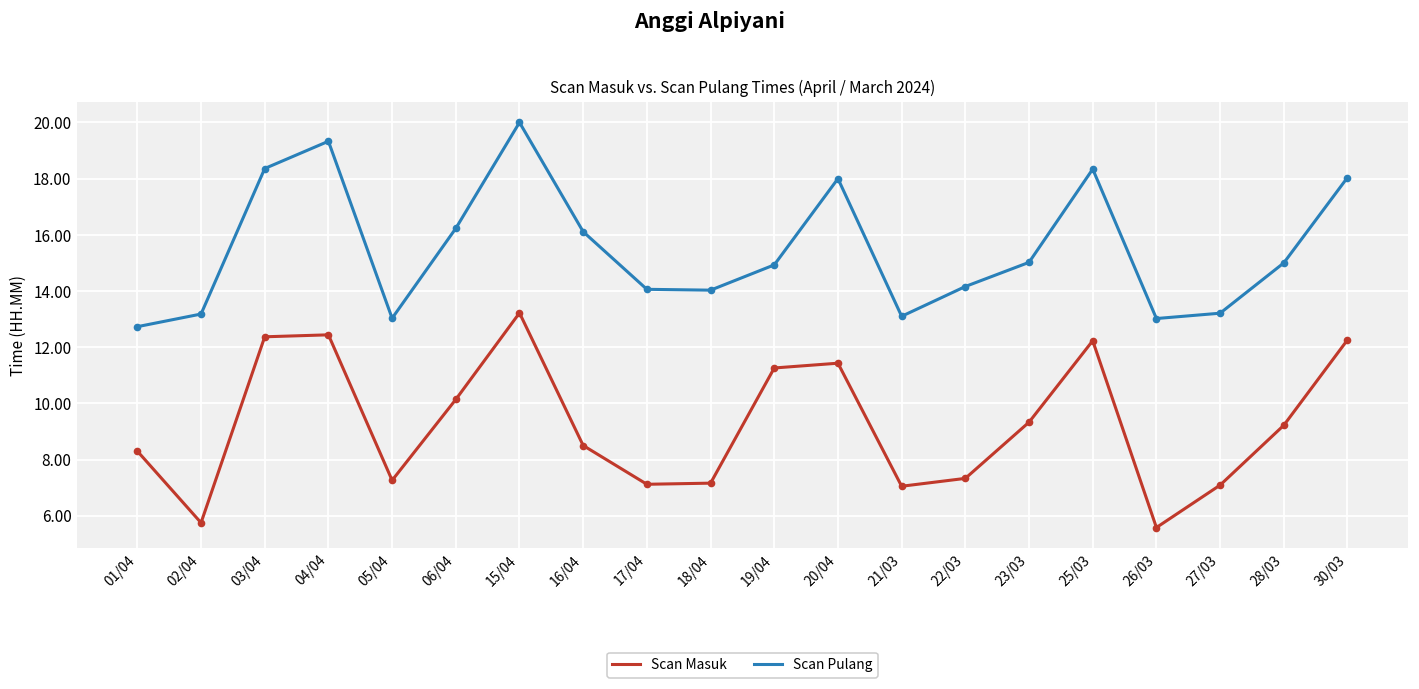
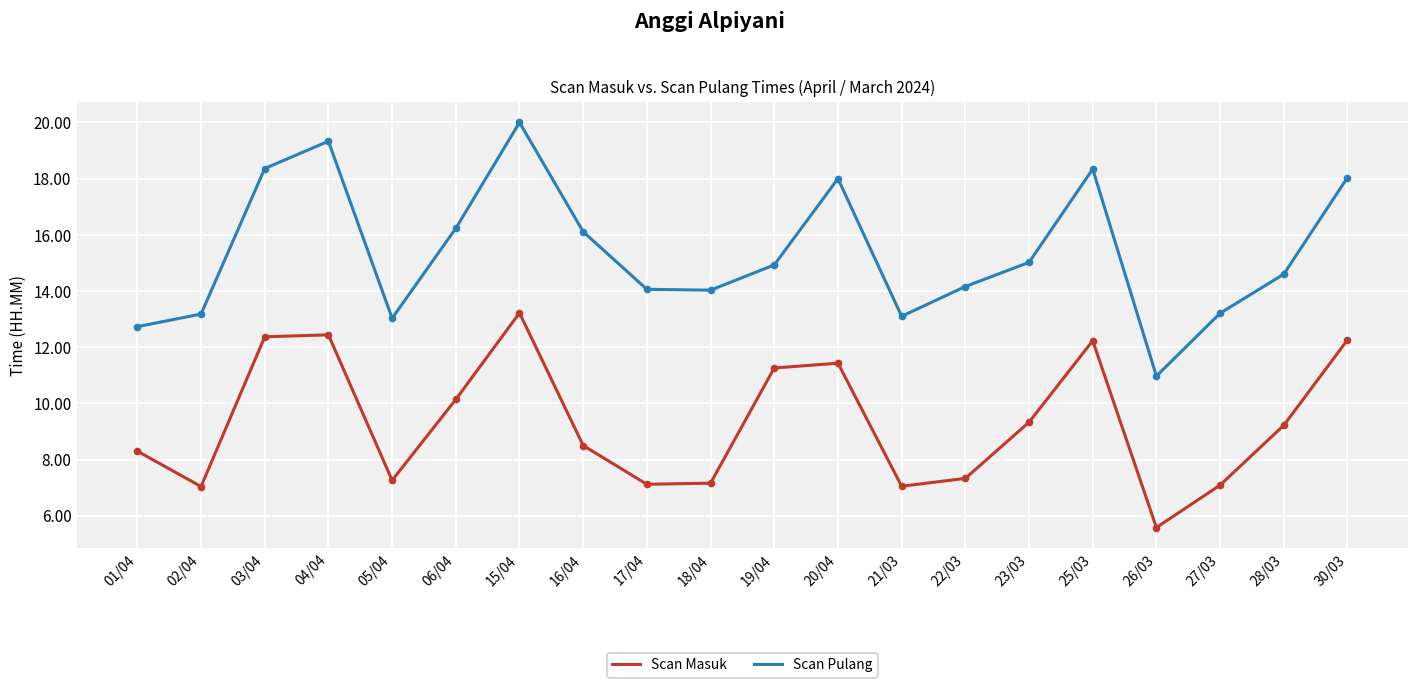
  {
    "Scan Masuk": {
      "01/04": 8.3,
-     "02/04": 5.8,
+     "02/04": 7.0,
      "03/04": 12.4,
      "04/04": 12.4,
      "05/04": 7.3,
      "06/04": 10.1,
      "15/04": 13.2,
      "16/04": 8.5,
      "17/04": 7.1,
      "18/04": 7.2,
      "19/04": 11.3,
      "20/04": 11.4,
      "21/03": 7.1,
      "22/03": 7.3,
      "23/03": 9.3,
      "25/03": 12.2,
      "26/03": 5.6,
      "27/03": 7.1,
      "28/03": 9.2,
      "30/03": 12.3
    },
    "Scan Pulang": {
      "01/04": 12.7,
      "02/04": 13.2,
      "03/04": 18.4,
      "04/04": 19.3,
      "05/04": 13.0,
      "06/04": 16.2,
      "15/04": 20.0,
      "16/04": 16.1,
      "17/04": 14.1,
      "18/04": 14.0,
      "19/04": 14.9,
      "20/04": 18.0,
      "21/03": 13.1,
      "22/03": 14.2,
      "23/03": 15.0,
      "25/03": 18.3,
-     "26/03": 13.0,
+     "26/03": 11.0,
      "27/03": 13.2,
-     "28/03": 15.0,
+     "28/03": 14.6,
      "30/03": 18.0
    }
  }
